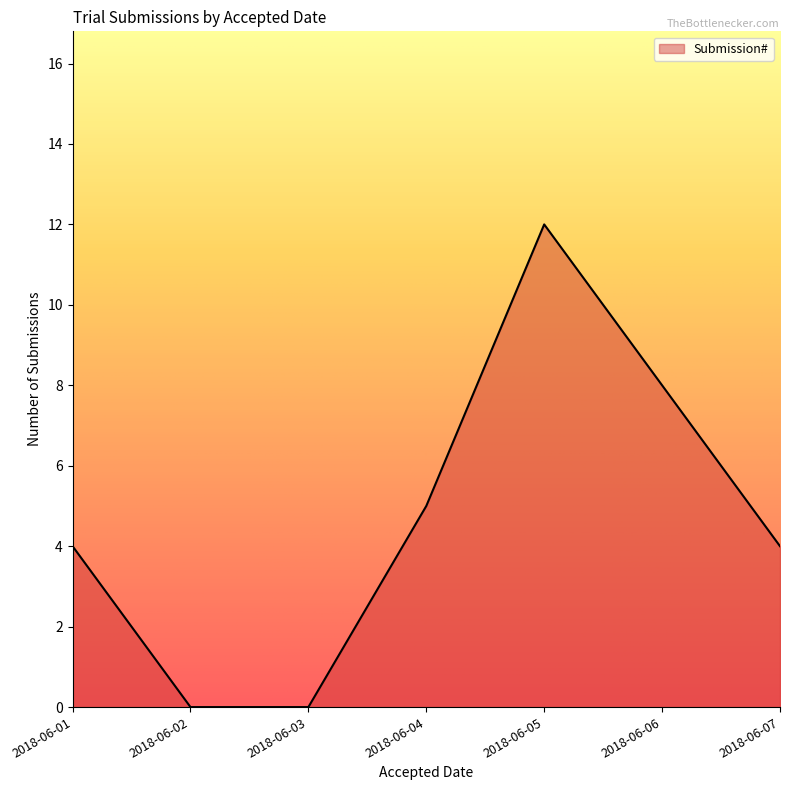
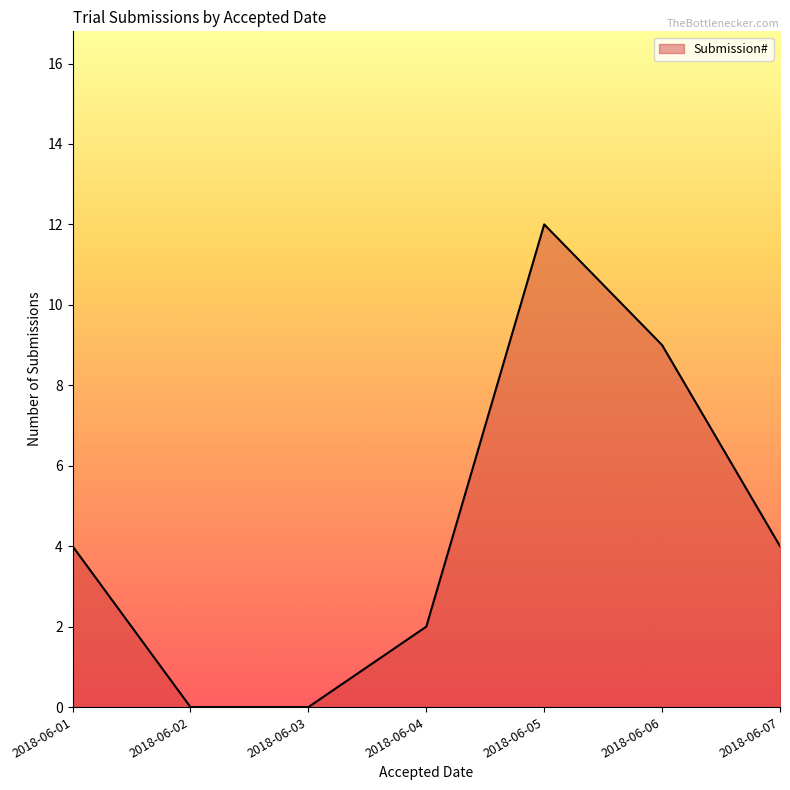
  {
    "2018-06-01": 4,
    "2018-06-02": 0,
    "2018-06-03": 0,
-   "2018-06-04": 5,
+   "2018-06-04": 2,
    "2018-06-05": 12,
-   "2018-06-06": 8,
+   "2018-06-06": 9,
    "2018-06-07": 4
  }
